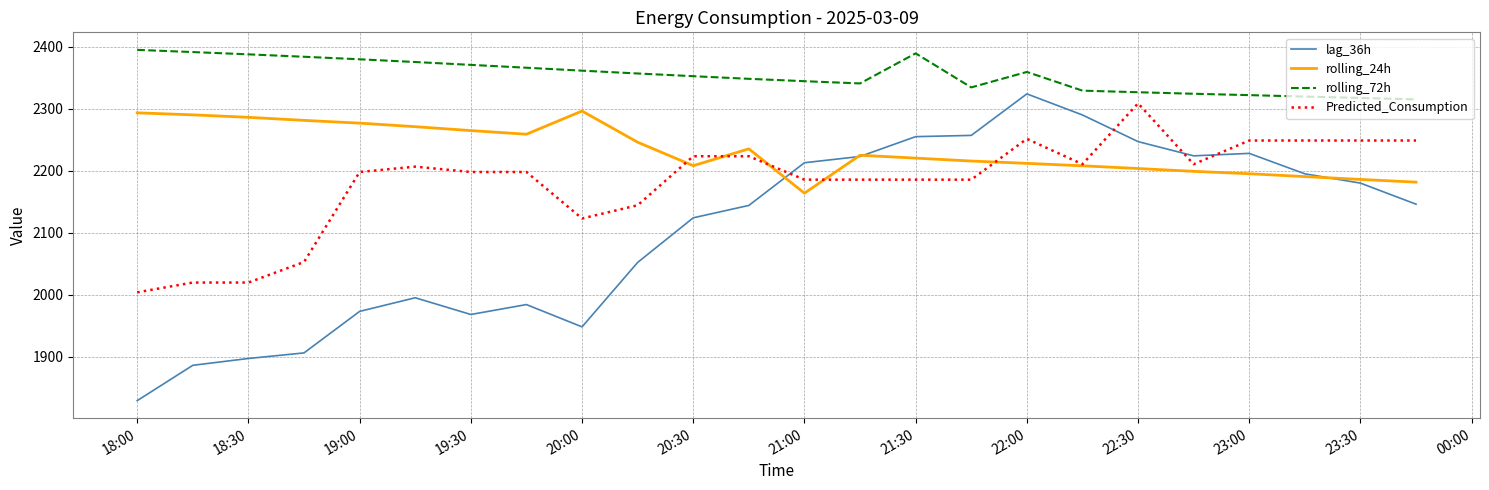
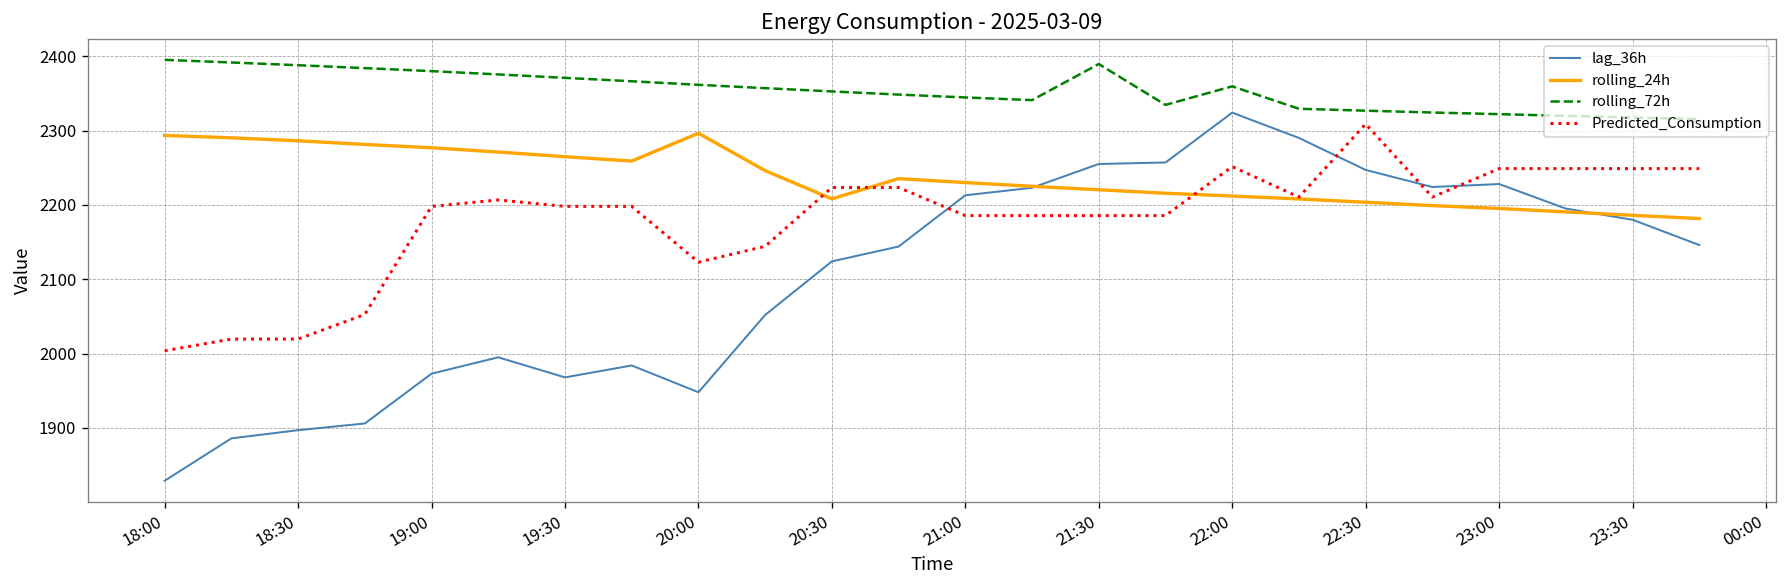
  {
    "lag_36h": {
      "18:00": 1830,
      "18:30": 1900,
      "19:00": 1970,
      "19:30": 1970,
      "20:00": 1950,
      "20:30": 2120,
      "21:00": 2210,
      "21:30": 2260,
      "22:00": 2320,
      "22:30": 2250,
      "23:00": 2230,
      "23:30": 2180
    },
    "rolling_24h": {
      "18:00": 2290,
      "18:30": 2290,
      "19:00": 2280,
      "19:30": 2260,
      "20:00": 2300,
      "20:30": 2210,
-     "21:00": 2160,
+     "21:00": 2230,
      "21:30": 2220,
      "22:00": 2210,
      "22:30": 2200,
      "23:00": 2200,
      "23:30": 2190
    },
    "rolling_72h": {
      "18:00": 2400,
      "18:30": 2390,
      "19:00": 2380,
      "19:30": 2370,
      "20:00": 2360,
      "20:30": 2350,
      "21:00": 2340,
      "21:30": 2390,
      "22:00": 2360,
      "22:30": 2330,
      "23:00": 2320
    },
    "Predicted_Consumption": {
      "18:00": 2000,
      "18:30": 2020,
      "19:00": 2200,
      "19:30": 2200,
      "20:00": 2120,
      "20:30": 2220,
      "21:00": 2190,
      "21:30": 2190,
      "22:00": 2250,
      "22:30": 2310,
      "23:00": 2250,
      "23:30": 2250
    }
  }
